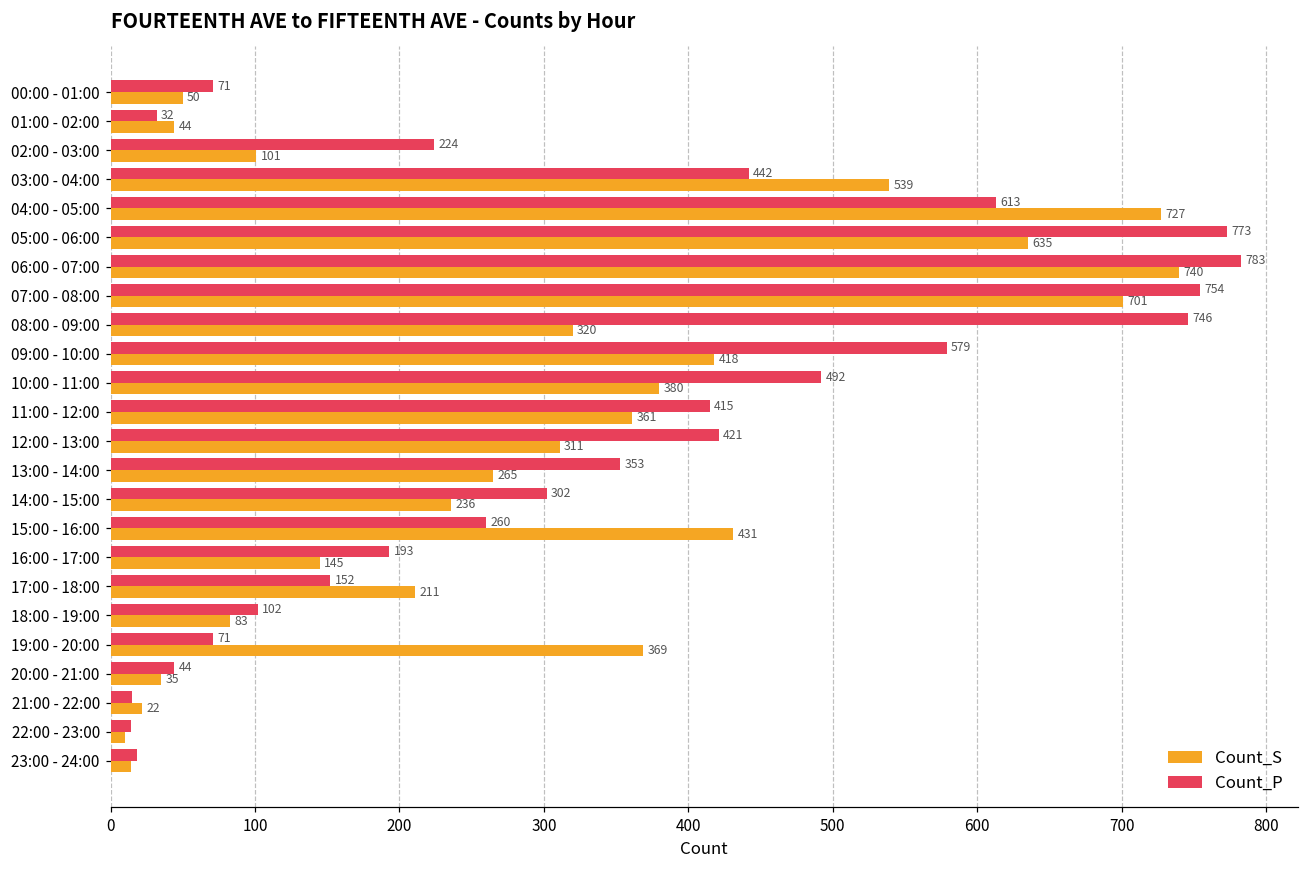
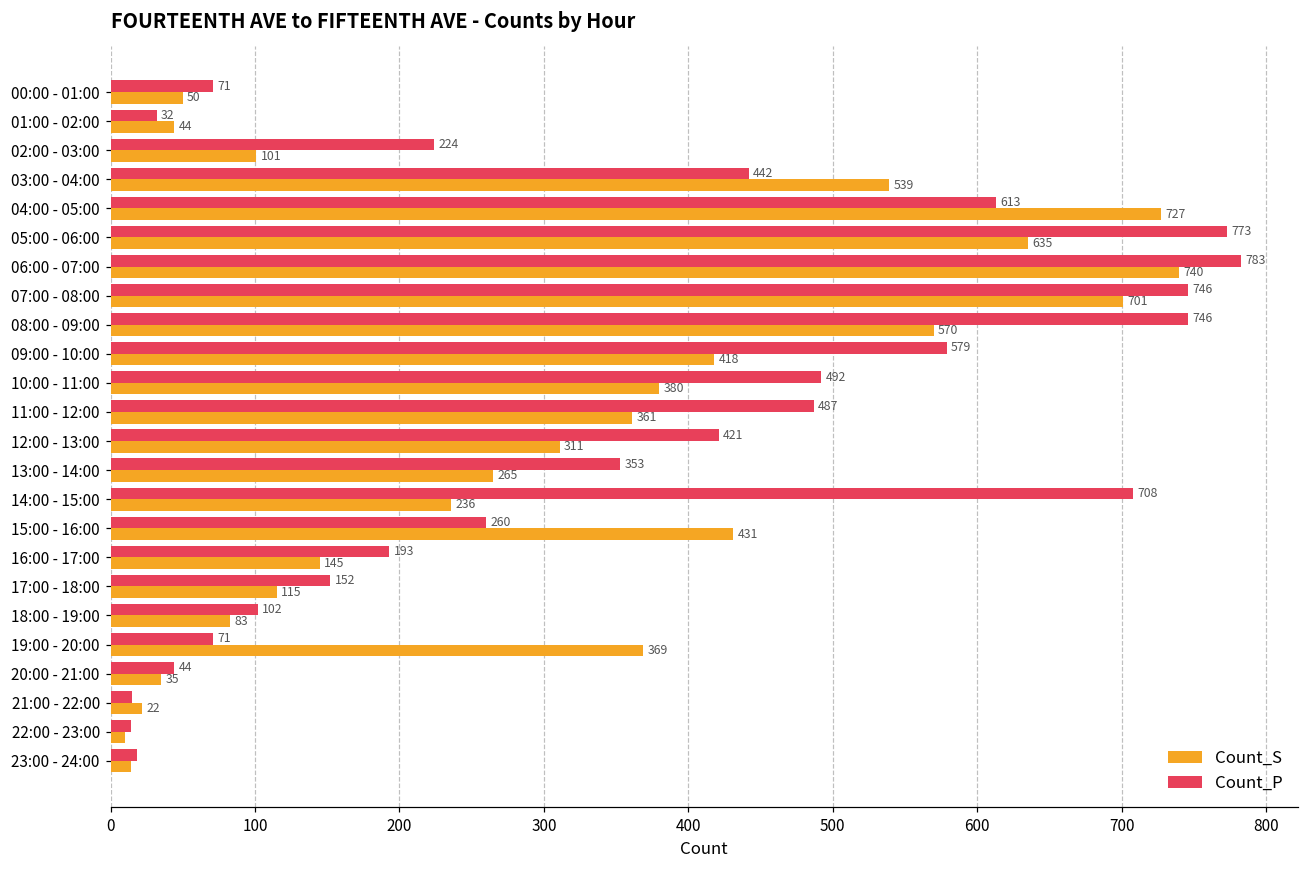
  {
    "Count_S": {
      "00:00 - 01:00": 50,
      "01:00 - 02:00": 44,
      "02:00 - 03:00": 101,
      "03:00 - 04:00": 539,
      "04:00 - 05:00": 727,
      "05:00 - 06:00": 635,
      "06:00 - 07:00": 740,
      "07:00 - 08:00": 701,
-     "08:00 - 09:00": 320,
+     "08:00 - 09:00": 570,
      "09:00 - 10:00": 418,
      "10:00 - 11:00": 380,
      "11:00 - 12:00": 361,
      "12:00 - 13:00": 311,
      "13:00 - 14:00": 265,
      "14:00 - 15:00": 236,
      "15:00 - 16:00": 431,
      "16:00 - 17:00": 145,
-     "17:00 - 18:00": 211,
+     "17:00 - 18:00": 115,
      "18:00 - 19:00": 83,
      "19:00 - 20:00": 369,
      "20:00 - 21:00": 35,
      "21:00 - 22:00": 22
    },
    "Count_P": {
      "00:00 - 01:00": 71,
      "01:00 - 02:00": 32,
      "02:00 - 03:00": 224,
      "03:00 - 04:00": 442,
      "04:00 - 05:00": 613,
      "05:00 - 06:00": 773,
      "06:00 - 07:00": 783,
-     "07:00 - 08:00": 754,
+     "07:00 - 08:00": 746,
      "08:00 - 09:00": 746,
      "09:00 - 10:00": 579,
      "10:00 - 11:00": 492,
-     "11:00 - 12:00": 415,
+     "11:00 - 12:00": 487,
      "12:00 - 13:00": 421,
      "13:00 - 14:00": 353,
-     "14:00 - 15:00": 302,
+     "14:00 - 15:00": 708,
      "15:00 - 16:00": 260,
      "16:00 - 17:00": 193,
      "17:00 - 18:00": 152,
      "18:00 - 19:00": 102,
      "19:00 - 20:00": 71,
      "20:00 - 21:00": 44
    }
  }
